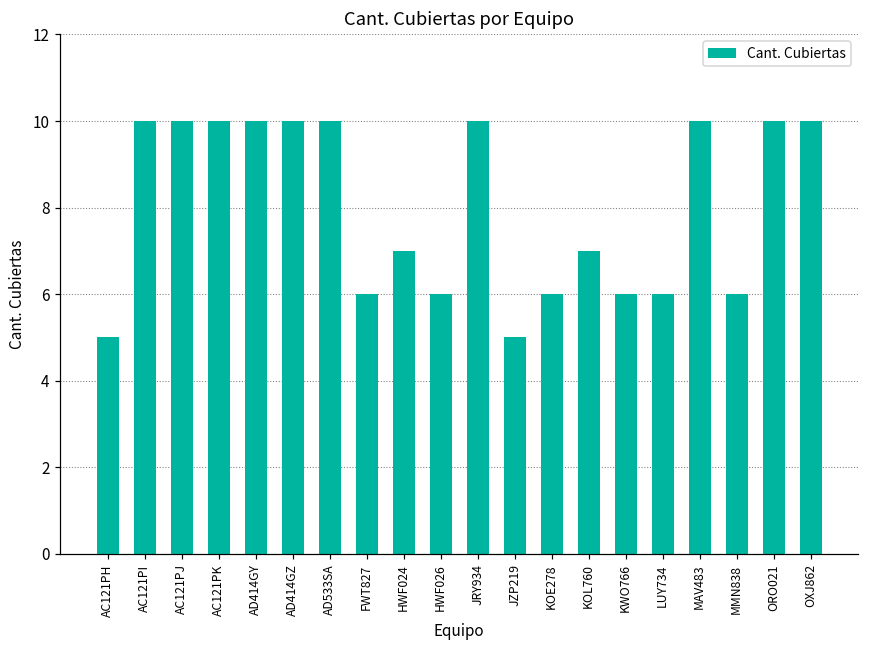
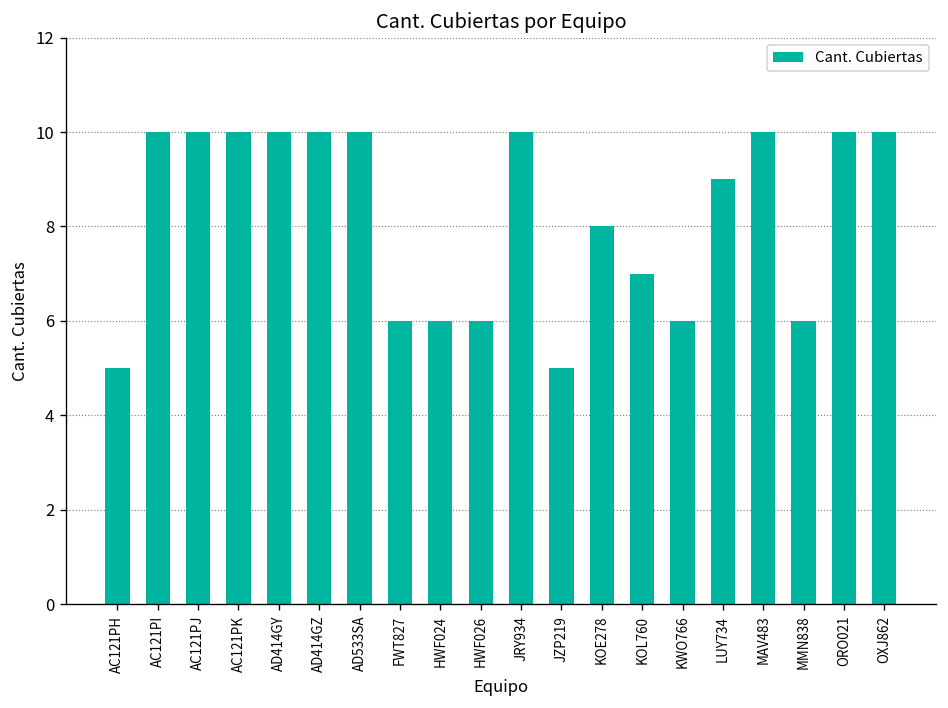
  {
    "AC121PH": 5,
    "AC121PI": 10,
    "AC121PJ": 10,
    "AC121PK": 10,
    "AD414GY": 10,
    "AD414GZ": 10,
    "AD533SA": 10,
    "FWT827": 6,
-   "HWF024": 7,
+   "HWF024": 6,
    "HWF026": 6,
    "JRY934": 10,
    "JZP219": 5,
-   "KOE278": 6,
+   "KOE278": 8,
    "KOL760": 7,
    "KWO766": 6,
-   "LUY734": 6,
+   "LUY734": 9,
    "MAV483": 10,
    "MMN838": 6,
    "ORO021": 10,
    "OXJ862": 10
  }
